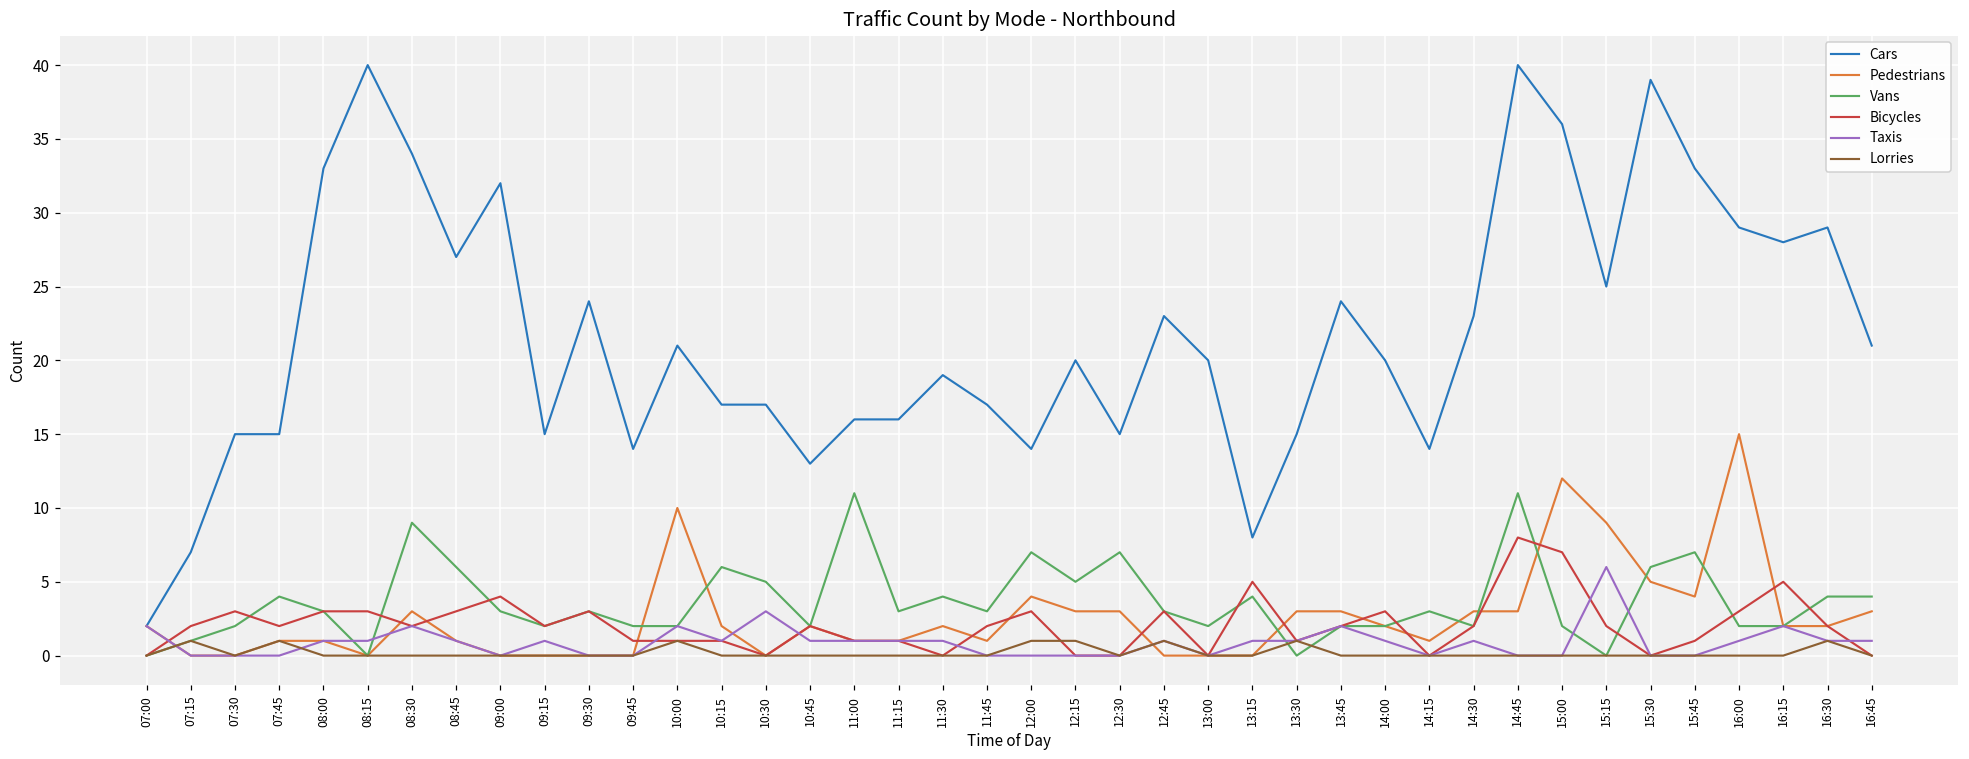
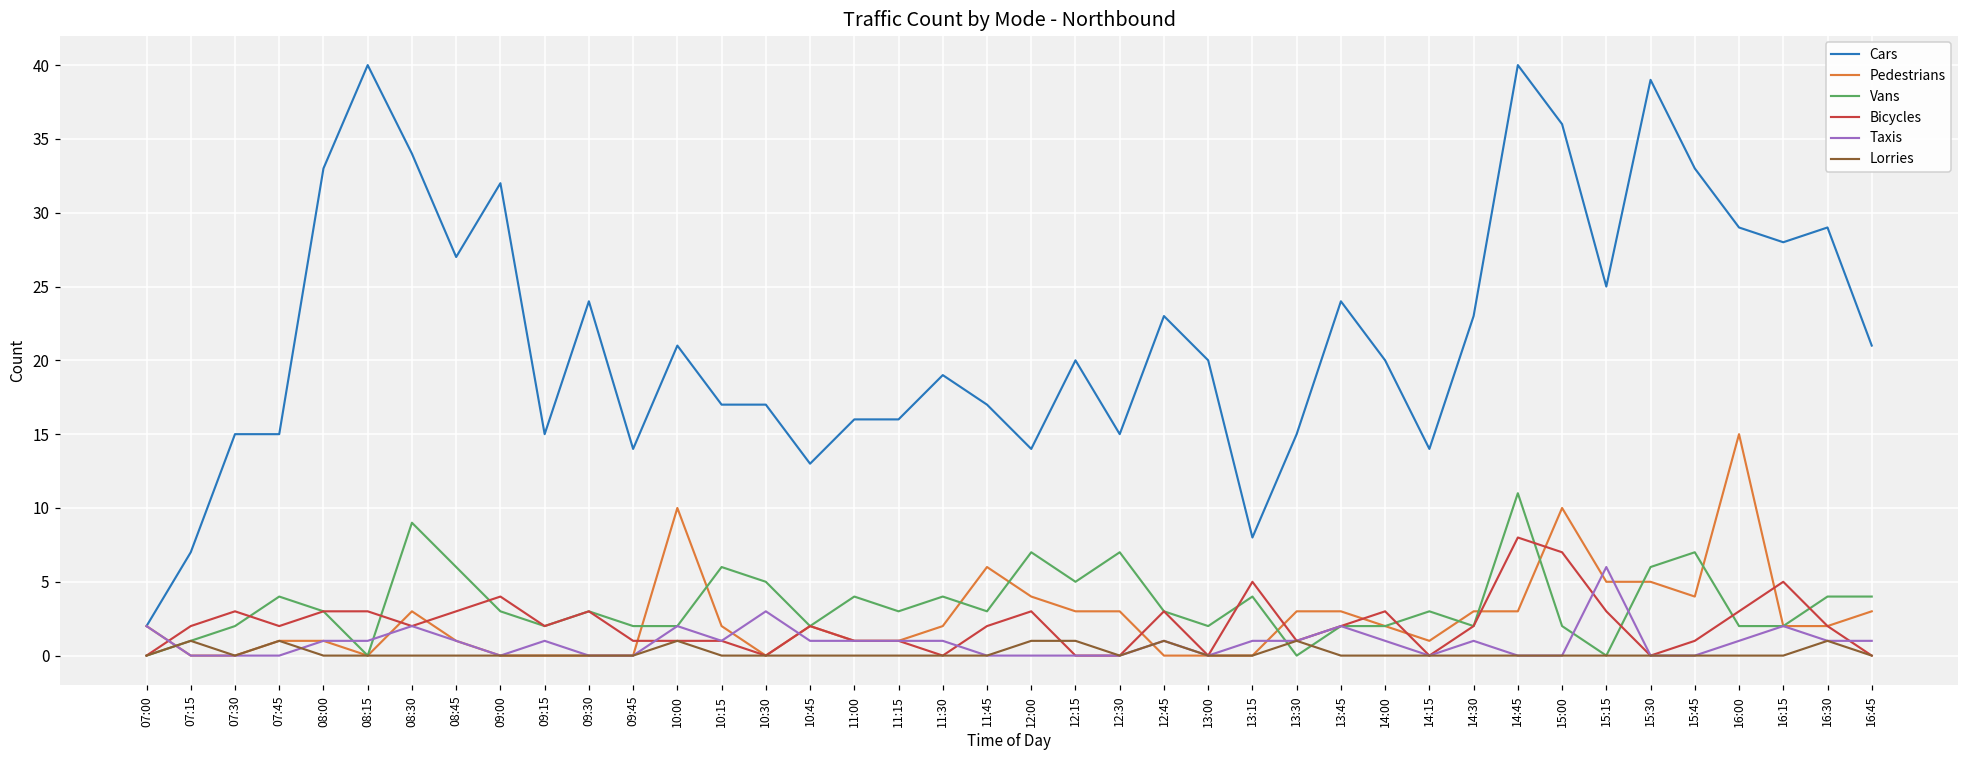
  {
    "Cars": {
      "07:15": 7,
      "07:30": 15,
      "07:45": 15,
      "08:00": 33,
      "08:15": 40,
      "08:30": 34,
      "08:45": 27,
      "09:00": 32,
      "09:15": 15,
      "09:30": 24,
      "09:45": 14,
      "10:00": 21,
      "10:15": 17,
      "10:30": 17,
      "10:45": 13,
      "11:00": 16,
      "11:15": 16,
      "11:30": 19,
      "11:45": 17,
      "12:00": 14,
      "12:15": 20,
      "12:30": 15,
      "12:45": 23,
      "13:00": 20,
      "13:15": 8,
      "13:30": 15,
      "13:45": 24,
      "14:00": 20,
      "14:15": 14,
      "14:30": 23,
      "14:45": 40,
      "15:00": 36,
      "15:15": 25,
      "15:30": 39,
      "15:45": 33,
      "16:00": 29,
      "16:15": 28,
      "16:30": 29,
      "16:45": 21
    },
    "Pedestrians": {
      "08:30": 3,
      "10:00": 10,
      "10:15": 2,
      "11:30": 2,
-     "11:45": 1,
+     "11:45": 6,
      "12:00": 4,
      "12:15": 3,
      "12:30": 3,
      "12:45": 0,
      "13:30": 3,
      "13:45": 3,
      "14:15": 1,
      "14:30": 3,
      "14:45": 3,
-     "15:00": 12,
-     "15:15": 9,
+     "15:00": 10,
+     "15:15": 5,
      "15:30": 5,
      "15:45": 4,
      "16:00": 15,
      "16:45": 3
    },
    "Vans": {
      "07:30": 2,
      "07:45": 4,
      "08:30": 9,
      "08:45": 6,
      "09:00": 3,
      "09:45": 2,
      "10:15": 6,
      "10:30": 5,
-     "11:00": 11,
+     "11:00": 4,
      "11:15": 3,
      "11:30": 4,
      "11:45": 3,
      "12:00": 7,
      "12:15": 5,
      "12:30": 7,
      "13:00": 2,
      "13:15": 4,
      "13:30": 0,
      "14:15": 3,
      "14:45": 11,
      "15:00": 2,
      "15:30": 6,
      "15:45": 7,
      "16:00": 2,
      "16:30": 4,
      "16:45": 4
    },
    "Bicycles": {
      "07:15": 2,
      "07:30": 3,
      "07:45": 2,
      "08:15": 3,
      "08:45": 3,
      "09:00": 4,
      "09:45": 1,
      "11:45": 2,
      "12:00": 3,
      "13:15": 5,
      "14:00": 3,
      "14:45": 8,
      "15:00": 7,
-     "15:15": 2,
+     "15:15": 3,
      "15:45": 1,
      "16:00": 3,
      "16:15": 5
    },
    "Taxis": {
      "07:45": 0,
      "08:15": 1,
      "09:15": 1,
      "10:30": 3,
      "10:45": 1,
      "11:30": 1,
      "12:00": 0,
      "13:15": 1,
      "14:00": 1,
      "14:30": 1,
      "15:15": 6,
      "16:00": 1,
      "16:45": 1
    },
    "Lorries": {
      "08:00": 0,
      "08:30": 0,
      "08:45": 0,
      "10:15": 0,
      "10:45": 0,
      "11:00": 0,
      "11:15": 0,
      "12:00": 1,
      "12:15": 1,
      "13:45": 0,
      "14:00": 0,
      "14:30": 0,
      "16:00": 0,
      "16:15": 0
    }
  }
